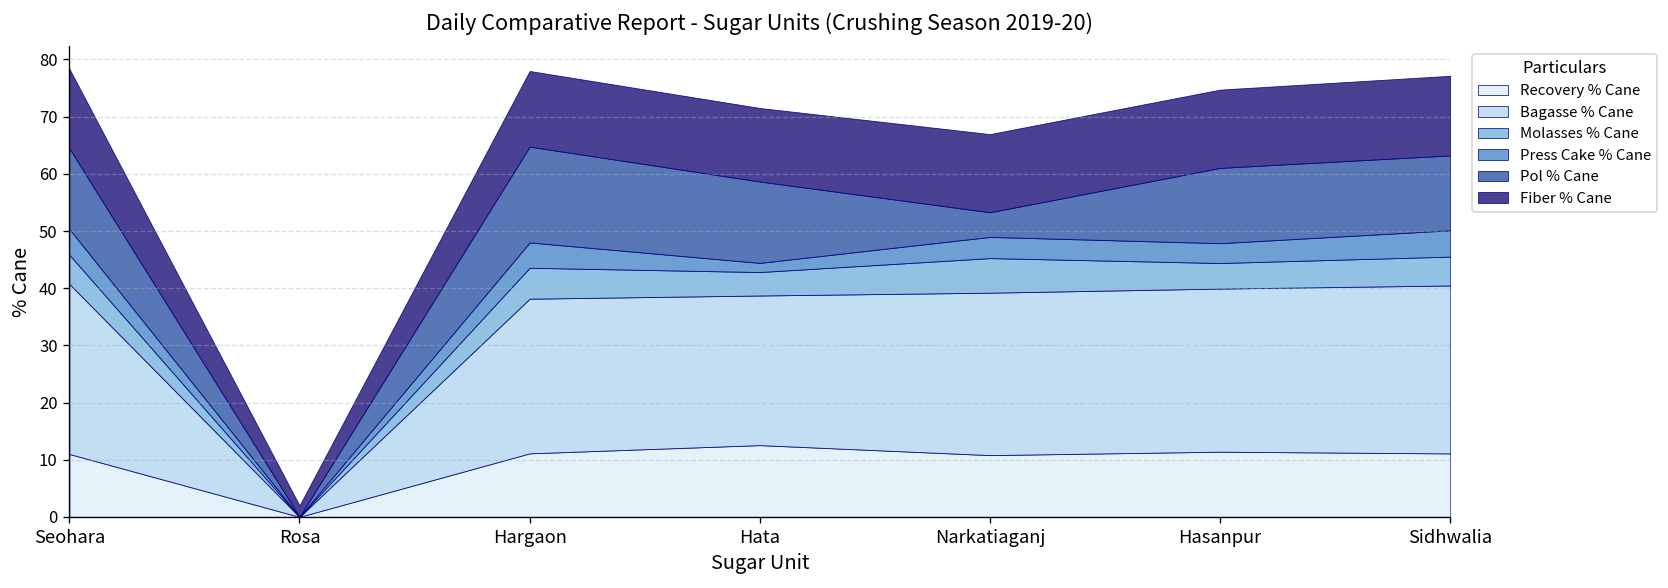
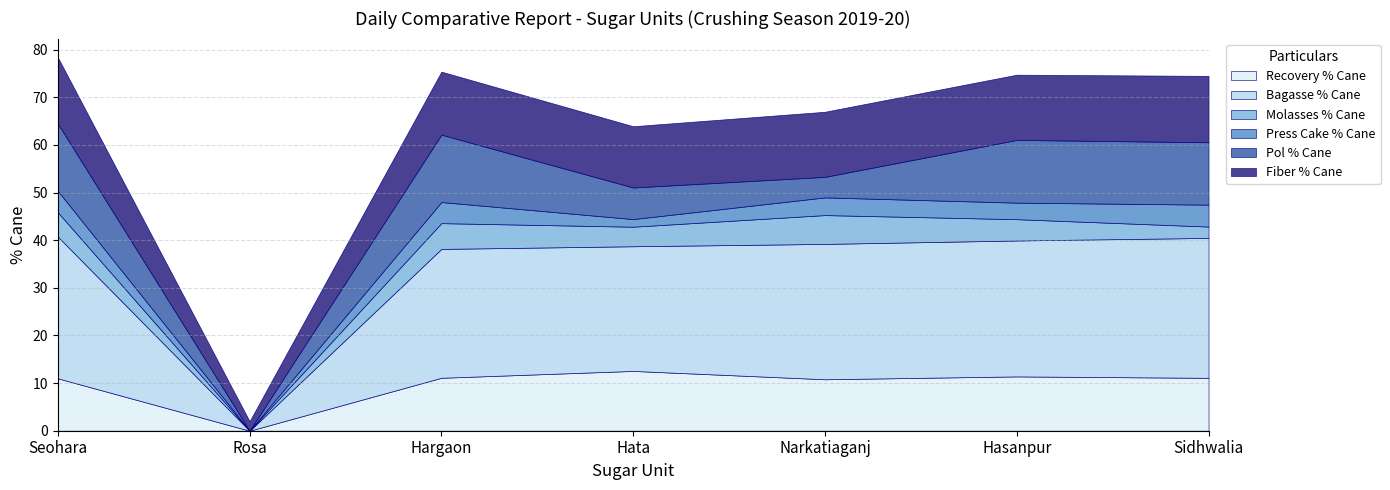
  {
    "Molasses % Cane": {
      "Seohara": 5,
      "Hargaon": 5,
      "Hata": 4,
      "Narkatiaganj": 6,
      "Hasanpur": 4,
-     "Sidhwalia": 5
+     "Sidhwalia": 2
    },
    "Press Cake % Cane": {
      "Seohara": 5,
      "Hargaon": 4,
      "Hata": 2,
      "Narkatiaganj": 4,
      "Hasanpur": 3,
      "Sidhwalia": 5
    },
    "Pol % Cane": {
      "Seohara": 14,
-     "Hargaon": 17,
-     "Hata": 14,
+     "Hargaon": 14,
+     "Hata": 7,
      "Narkatiaganj": 4,
      "Hasanpur": 13,
      "Sidhwalia": 13
    },
    "Fiber % Cane": {
      "Seohara": 14,
      "Rosa": 2,
      "Hargaon": 13,
      "Hata": 13,
      "Narkatiaganj": 14,
      "Hasanpur": 14,
      "Sidhwalia": 14
    }
  }
